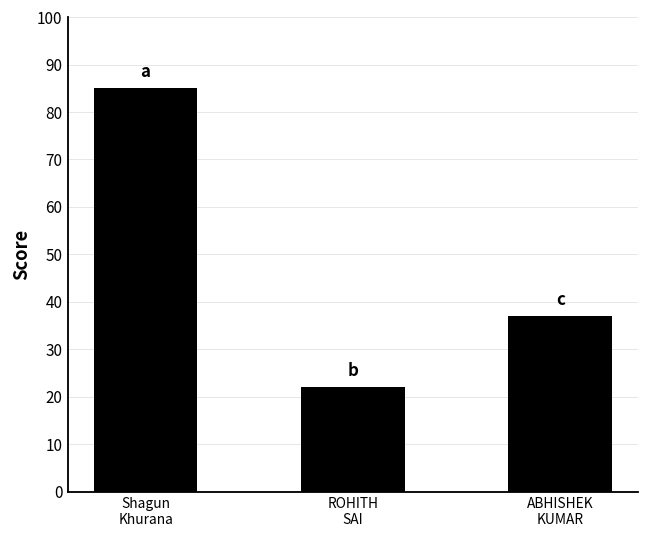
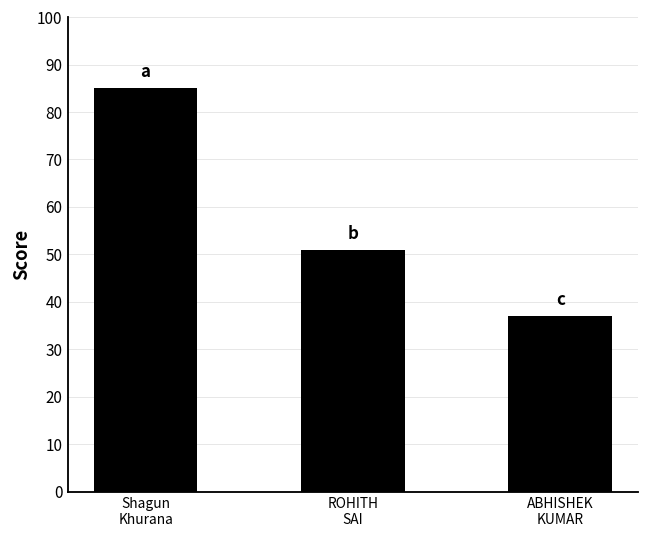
  {
    "Shagun Khurana": 85,
-   "ROHITH SAI": 22,
+   "ROHITH SAI": 51,
    "ABHISHEK KUMAR": 37
  }
